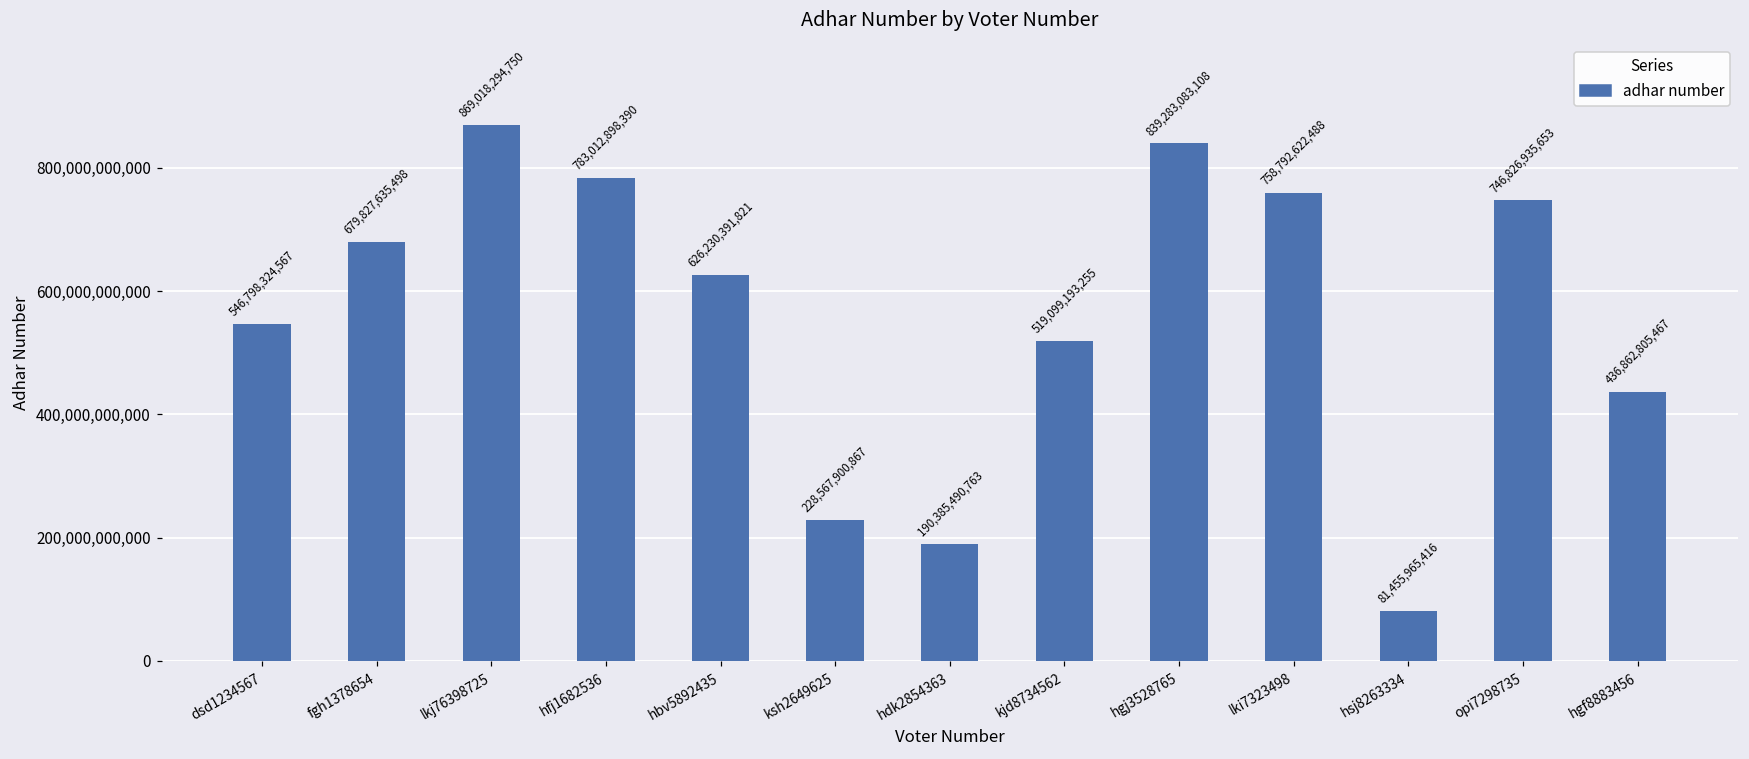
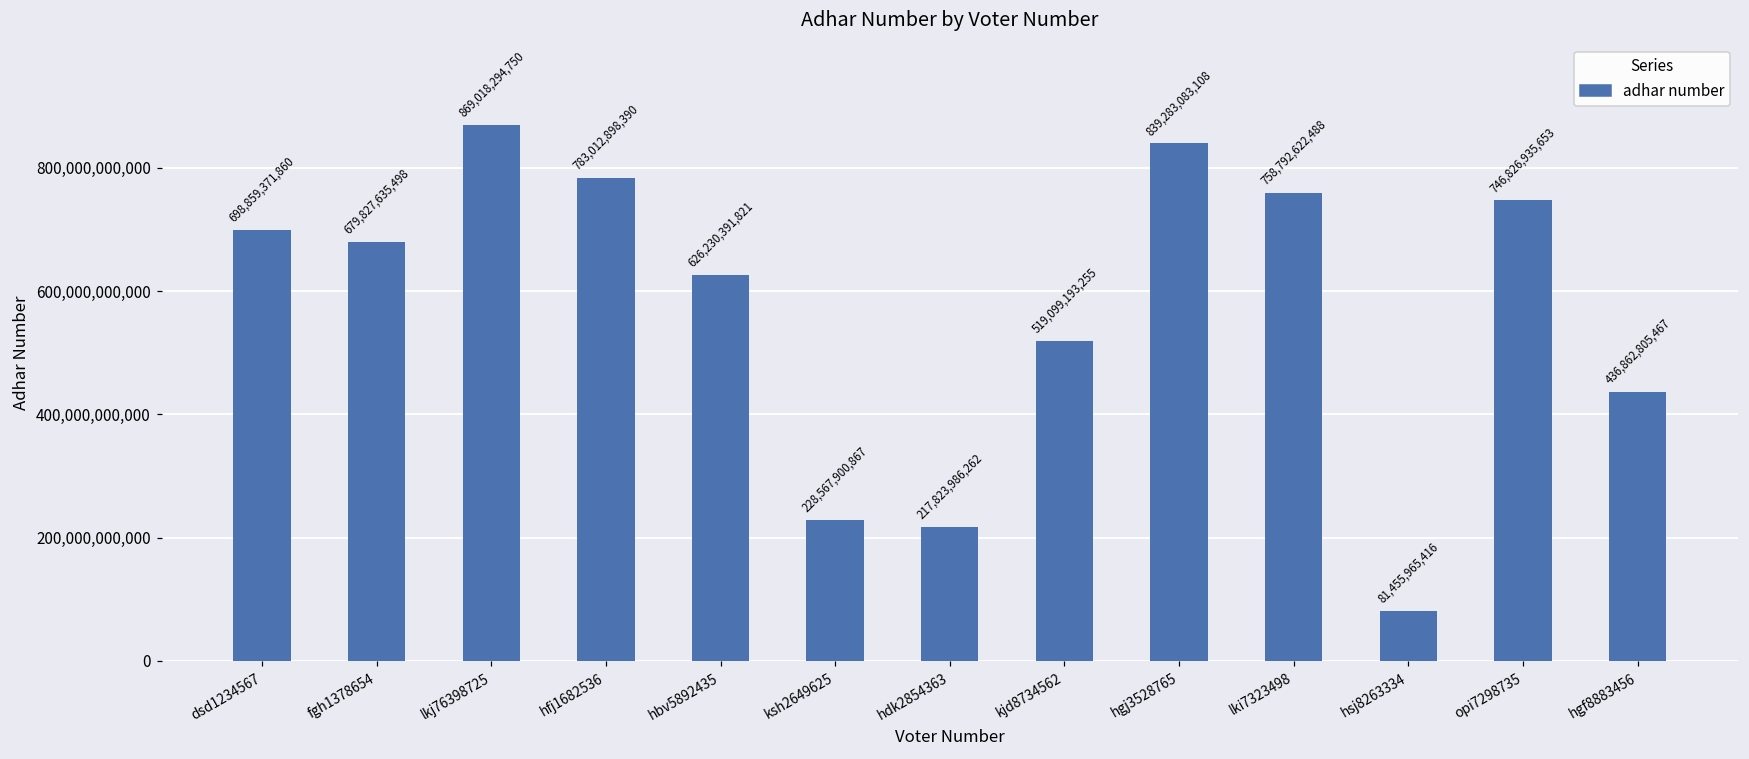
  {
-   "dsd1234567": "546,798,324,567",
+   "dsd1234567": "698,859,371,860",
    "fgh1378654": "679,827,635,498",
    "lkj76398725": "869,018,294,750",
    "hfj1682536": "783,012,898,390",
    "hbv5892435": "626,230,391,821",
    "ksh2649625": "228,567,900,867",
-   "hdk2854363": "190,385,490,763",
+   "hdk2854363": "217,823,986,262",
    "kjd8734562": "519,099,193,255",
    "hgj3528765": "839,283,083,108",
    "lki7323498": "758,792,622,488",
    "hsj8263334": "81,455,965,416",
    "opi7298735": "746,826,935,653",
    "hgf8883456": "436,862,805,467"
  }
